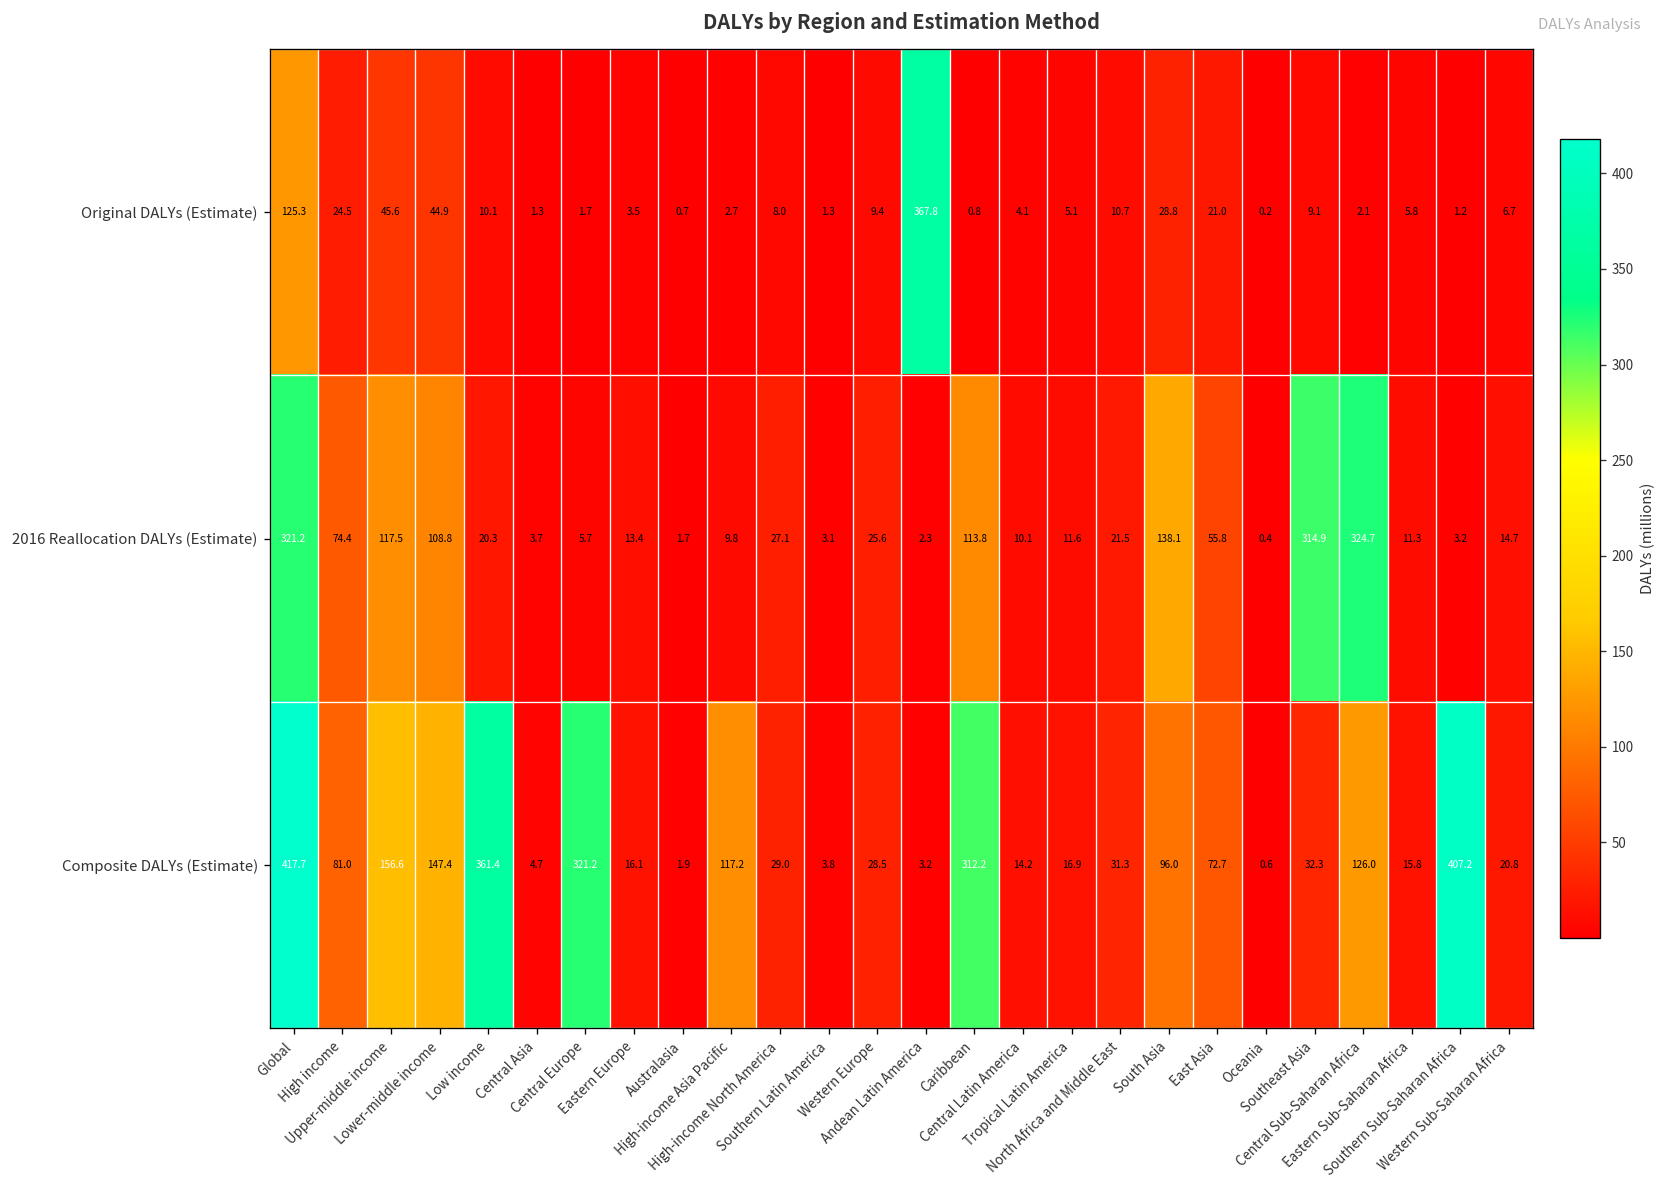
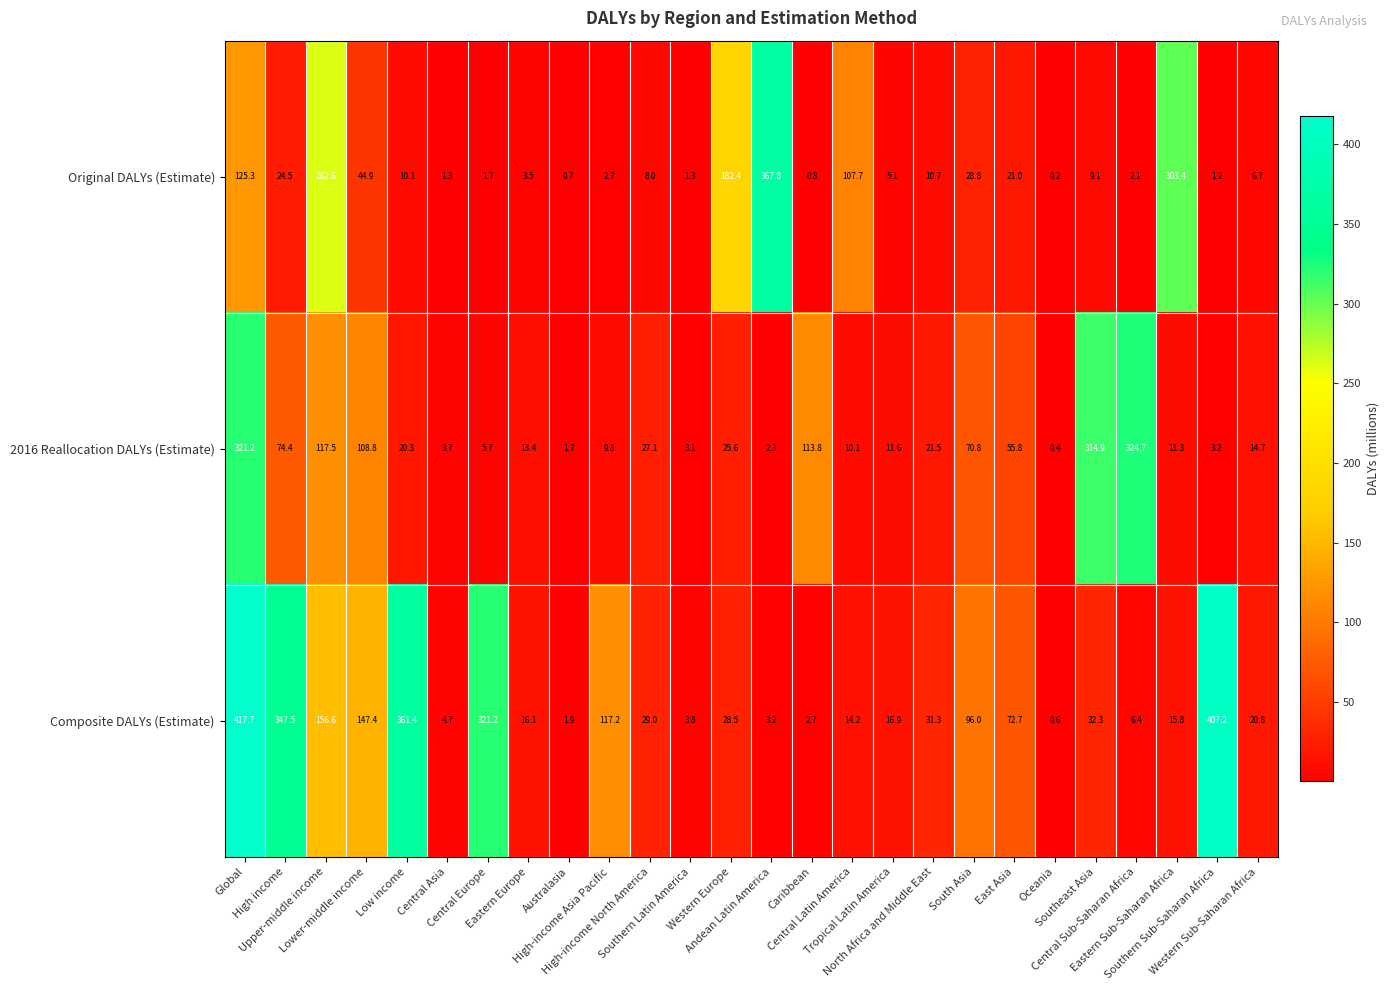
  {
    "Original DALYs (Estimate)": {
      "Global": 125.3,
      "High income": 24.5,
-     "Upper-middle income": 45.6,
+     "Upper-middle income": 262.6,
      "Lower-middle income": 44.9,
      "Low income": 10.1,
      "Central Asia": 1.3,
      "Central Europe": 1.7,
      "Eastern Europe": 3.5,
      "Australasia": 0.7,
      "High-income Asia Pacific": 2.7,
      "High-income North America": 8.0,
      "Southern Latin America": 1.3,
-     "Western Europe": 9.4,
+     "Western Europe": 182.4,
      "Andean Latin America": 367.8,
      "Caribbean": 0.8,
-     "Central Latin America": 4.1,
+     "Central Latin America": 107.7,
      "Tropical Latin America": 5.1,
      "North Africa and Middle East": 10.7,
      "South Asia": 28.8,
      "East Asia": 21.0,
      "Oceania": 0.2,
      "Southeast Asia": 9.1,
      "Central Sub-Saharan Africa": 2.1,
-     "Eastern Sub-Saharan Africa": 5.8,
+     "Eastern Sub-Saharan Africa": 303.4,
      "Southern Sub-Saharan Africa": 1.2,
      "Western Sub-Saharan Africa": 6.7
    },
    "2016 Reallocation DALYs (Estimate)": {
      "Global": 321.2,
      "High income": 74.4,
      "Upper-middle income": 117.5,
      "Lower-middle income": 108.8,
      "Low income": 20.3,
      "Central Asia": 3.7,
      "Central Europe": 5.7,
      "Eastern Europe": 13.4,
      "Australasia": 1.7,
      "High-income Asia Pacific": 9.8,
      "High-income North America": 27.1,
      "Southern Latin America": 3.1,
      "Western Europe": 25.6,
      "Andean Latin America": 2.3,
      "Caribbean": 113.8,
      "Central Latin America": 10.1,
      "Tropical Latin America": 11.6,
      "North Africa and Middle East": 21.5,
-     "South Asia": 138.1,
+     "South Asia": 70.8,
      "East Asia": 55.8,
      "Oceania": 0.4,
      "Southeast Asia": 314.9,
      "Central Sub-Saharan Africa": 324.7,
      "Eastern Sub-Saharan Africa": 11.3,
      "Southern Sub-Saharan Africa": 3.2,
      "Western Sub-Saharan Africa": 14.7
    },
    "Composite DALYs (Estimate)": {
      "Global": 417.7,
-     "High income": 81.0,
+     "High income": 347.5,
      "Upper-middle income": 156.6,
      "Lower-middle income": 147.4,
      "Low income": 361.4,
      "Central Asia": 4.7,
      "Central Europe": 321.2,
      "Eastern Europe": 16.1,
      "Australasia": 1.9,
      "High-income Asia Pacific": 117.2,
      "High-income North America": 29.0,
      "Southern Latin America": 3.8,
      "Western Europe": 28.5,
      "Andean Latin America": 3.2,
-     "Caribbean": 312.2,
+     "Caribbean": 2.7,
      "Central Latin America": 14.2,
      "Tropical Latin America": 16.9,
      "North Africa and Middle East": 31.3,
      "South Asia": 96.0,
      "East Asia": 72.7,
      "Oceania": 0.6,
      "Southeast Asia": 32.3,
-     "Central Sub-Saharan Africa": 126.0,
+     "Central Sub-Saharan Africa": 6.4,
      "Eastern Sub-Saharan Africa": 15.8,
      "Southern Sub-Saharan Africa": 407.2,
      "Western Sub-Saharan Africa": 20.8
    }
  }
